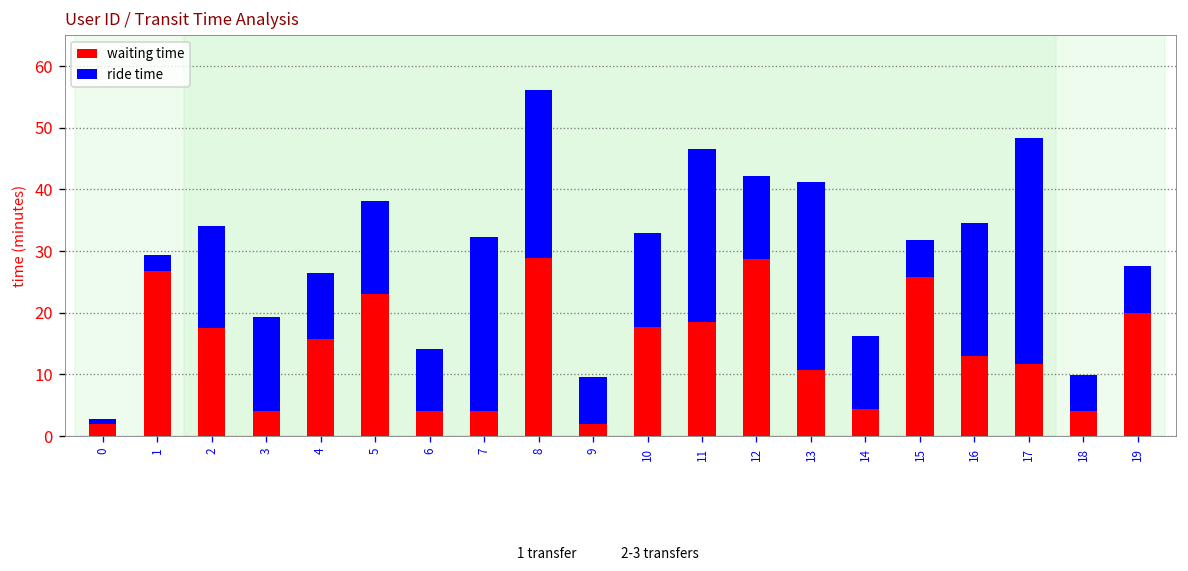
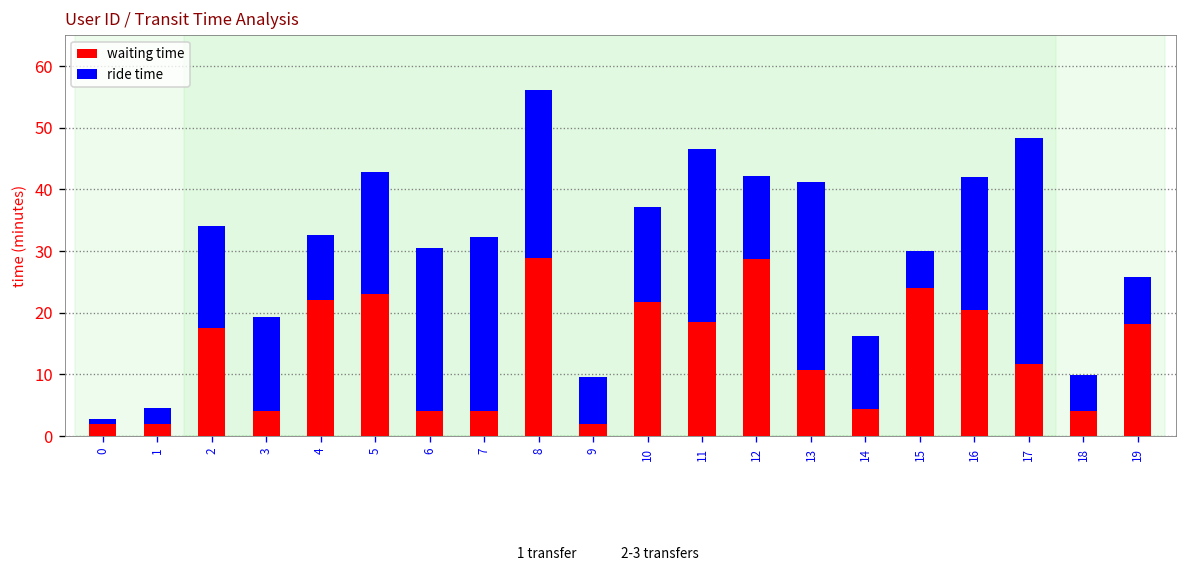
  {
    "waiting time": {
      "0": 2,
-     "1": 27,
+     "1": 2,
      "2": 18,
      "3": 4,
-     "4": 16,
+     "4": 22,
      "5": 23,
      "6": 4,
      "7": 4,
      "8": 29,
      "9": 2,
-     "10": 18,
+     "10": 22,
      "11": 19,
      "12": 29,
      "13": 11,
      "14": 4,
-     "15": 26,
-     "16": 13,
+     "15": 24,
+     "16": 20,
      "17": 12,
      "18": 4,
-     "19": 20
+     "19": 18
    },
    "ride time": {
      "0": 1,
      "1": 3,
      "2": 17,
      "3": 15,
      "4": 11,
-     "5": 15,
-     "6": 10,
+     "5": 20,
+     "6": 27,
      "7": 28,
      "8": 27,
      "9": 8,
      "10": 15,
      "11": 28,
      "12": 13,
      "13": 30,
      "14": 12,
      "15": 6,
      "16": 22,
      "17": 37,
      "18": 6,
      "19": 8
    }
  }
